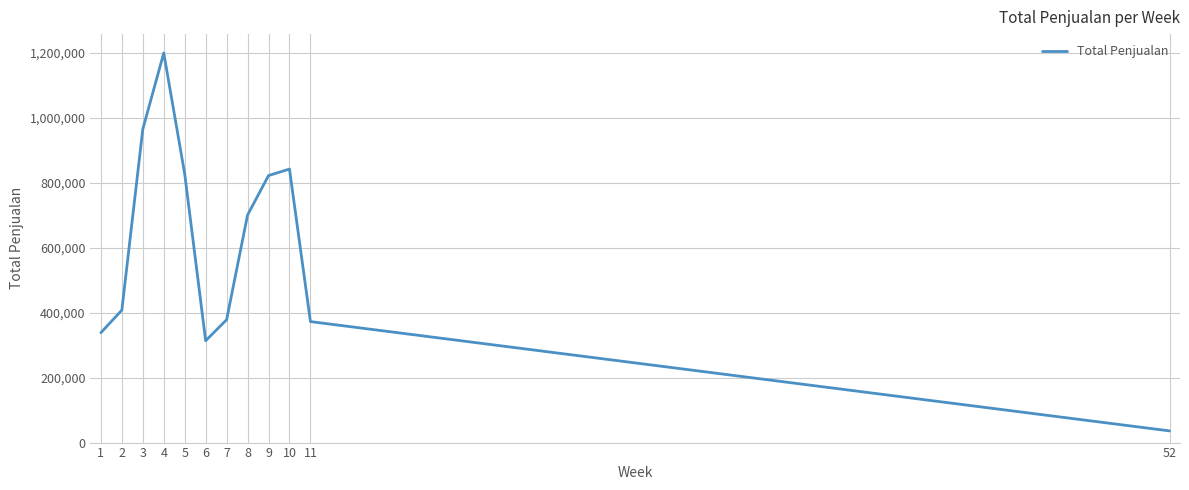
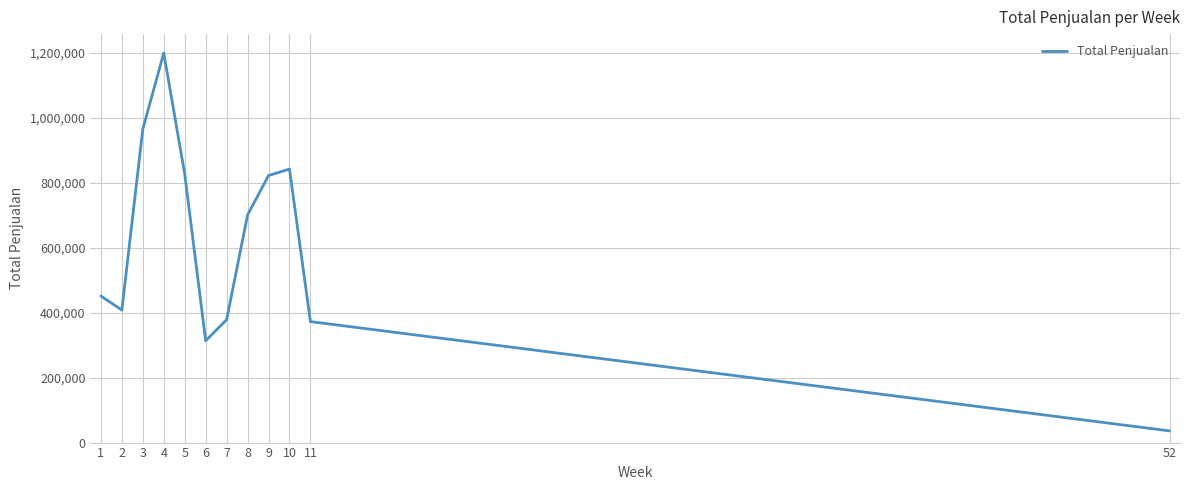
  {
-   "1": "340,000",
+   "1": "450,000",
    "2": "410,000",
    "3": "970,000",
    "4": "1,200,000",
    "5": "830,000",
    "6": "310,000",
    "7": "380,000",
    "8": "700,000",
    "9": "820,000",
    "10": "840,000",
    "11": "370,000",
    "52": "40,000"
  }
